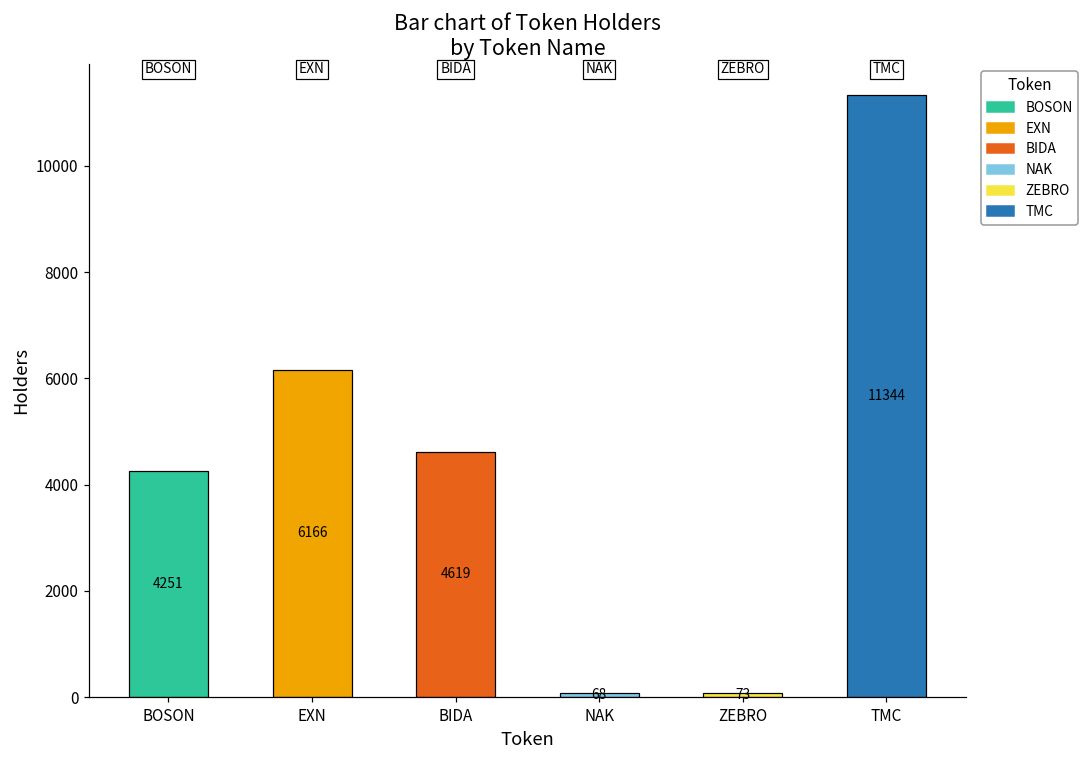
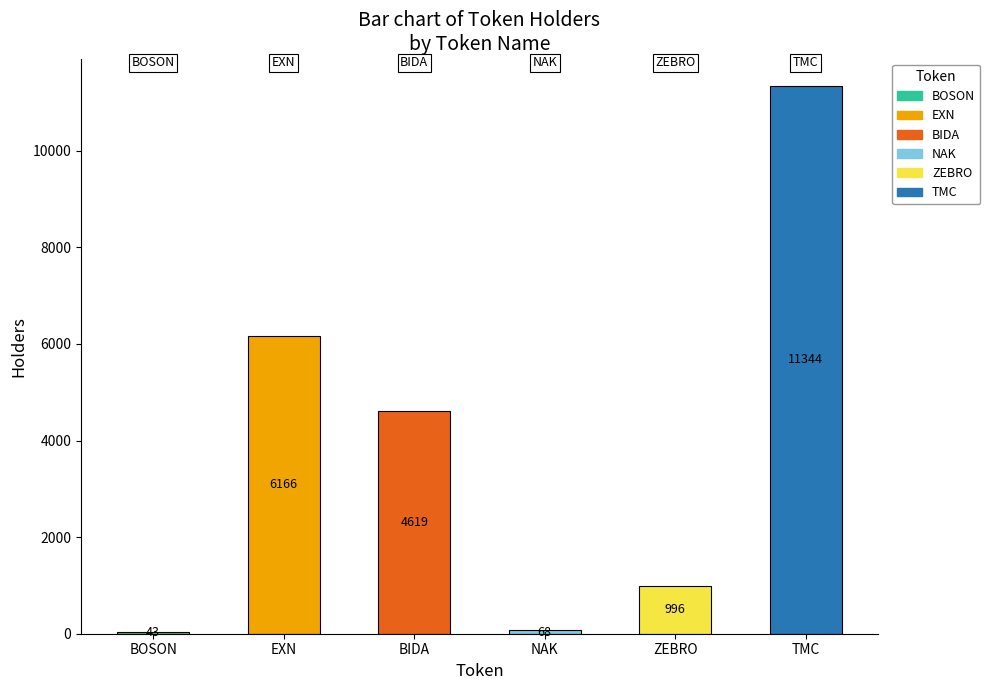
  {
-   "BOSON": 4251,
+   "BOSON": 43,
    "EXN": 6166,
    "BIDA": 4619,
    "NAK": 68,
-   "ZEBRO": 73,
+   "ZEBRO": 996,
    "TMC": 11344
  }
